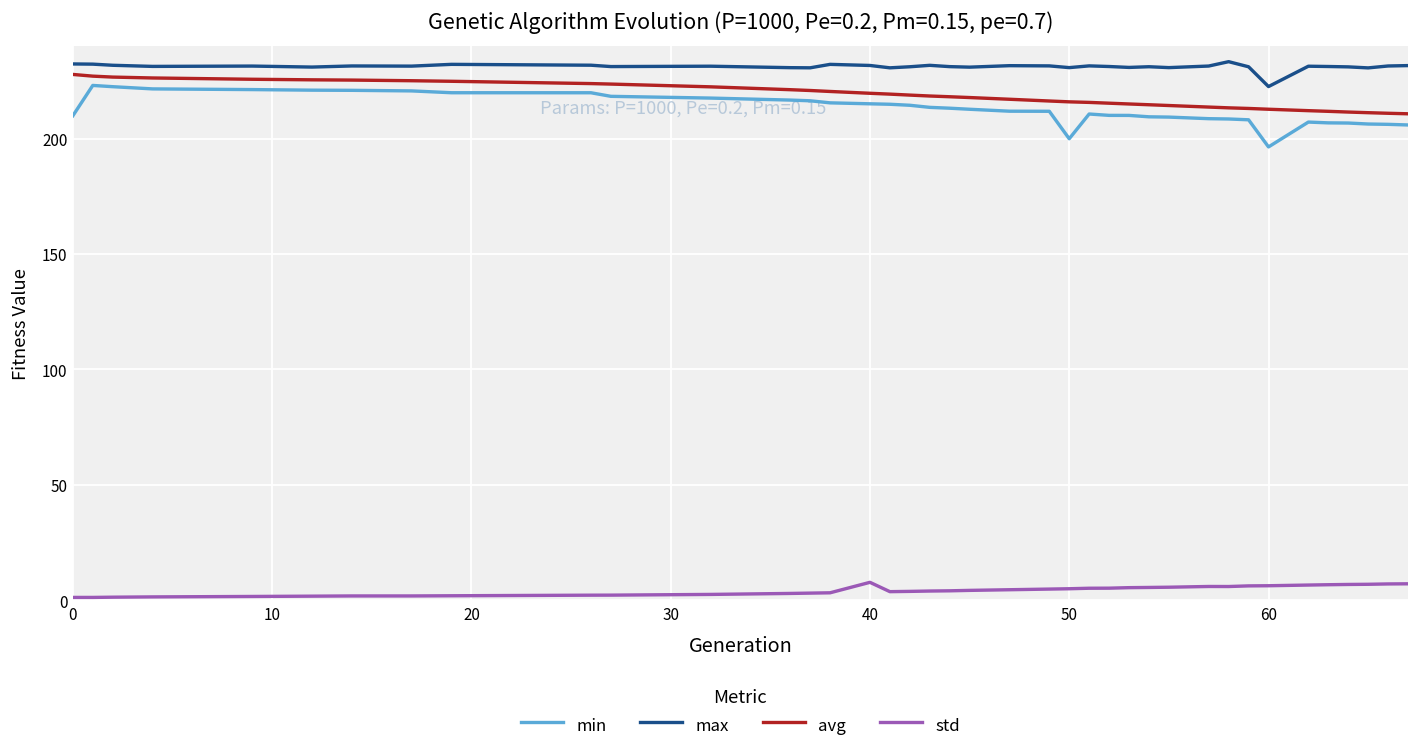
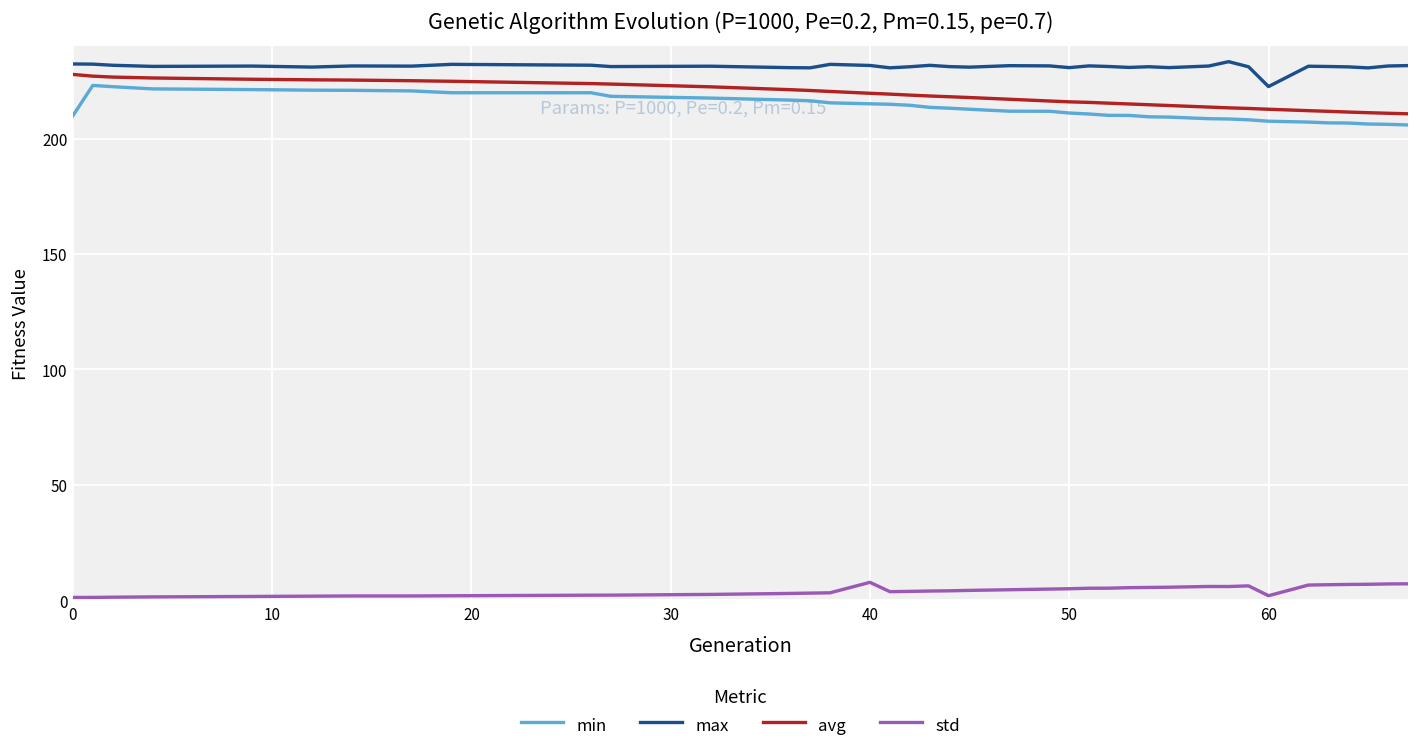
  {
    "min": {
      "0": 210,
      "40": 215,
-     "50": 200,
-     "60": 196
+     "50": 211,
+     "60": 207
    },
    "max": {
      "0": 232,
      "40": 232,
      "50": 231,
      "60": 222
    },
    "avg": {
      "0": 228,
      "40": 220,
      "50": 216,
      "60": 213
    },
    "std": {
      "0": 1,
      "40": 8,
      "50": 5,
-     "60": 6
+     "60": 2
    }
  }
